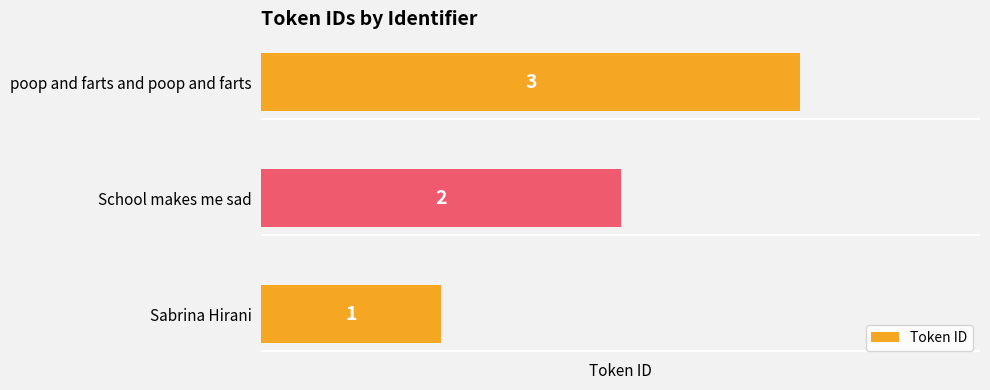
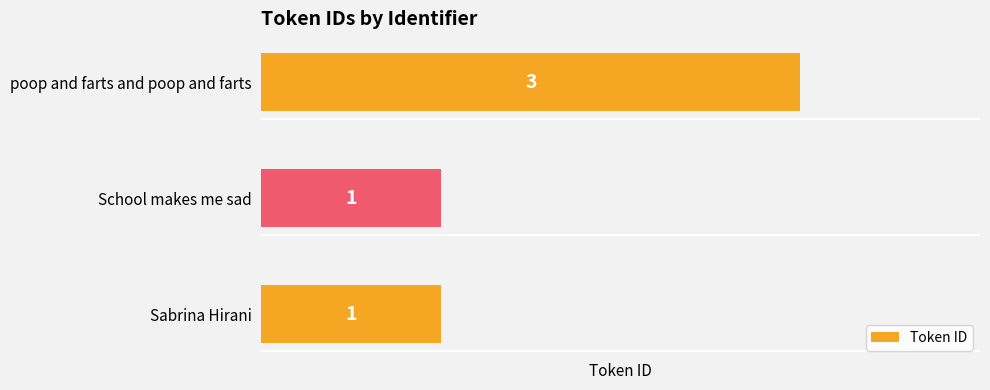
  {
    "poop and farts and poop and farts": 3,
-   "School makes me sad": 2,
+   "School makes me sad": 1,
    "Sabrina Hirani": 1
  }
